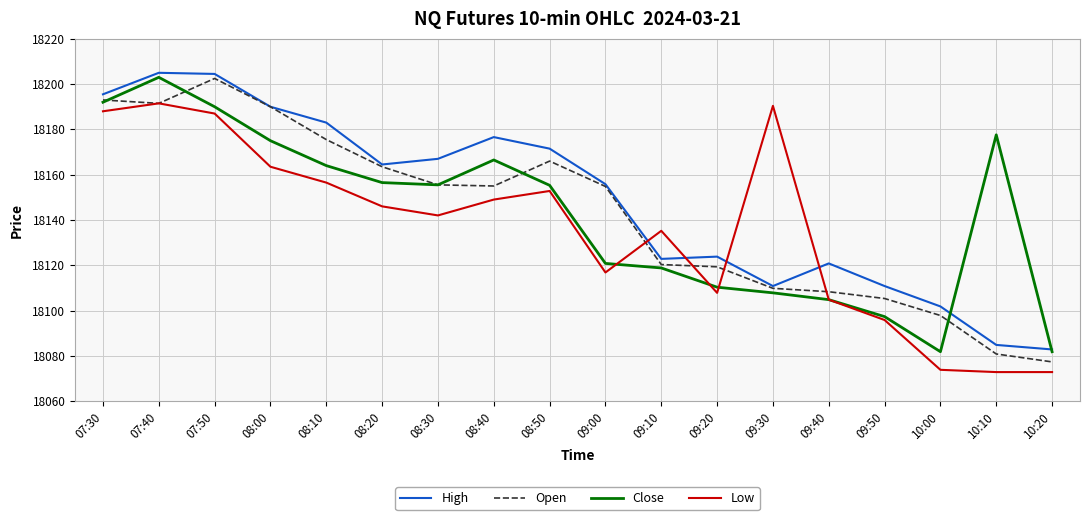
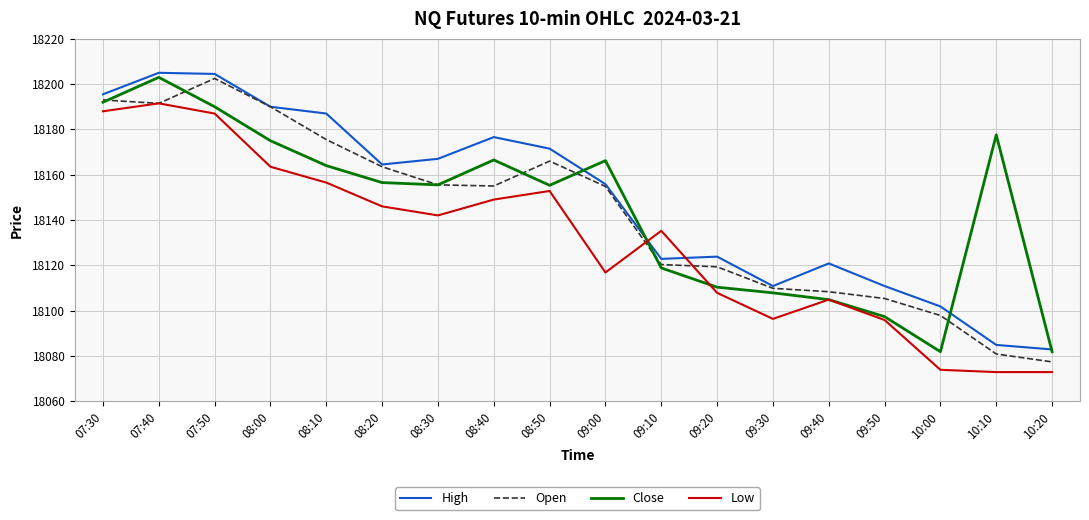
  {
    "High": {
      "07:30": 18196,
      "07:40": 18205,
      "07:50": 18205,
-     "08:10": 18183,
+     "08:10": 18187,
      "08:30": 18167,
      "08:40": 18177,
      "08:50": 18172,
      "09:10": 18123,
      "09:20": 18124,
      "09:40": 18121,
      "09:50": 18111,
      "10:00": 18102,
      "10:10": 18085
    },
    "Open": {
      "07:50": 18203,
      "08:10": 18176,
      "08:40": 18155,
      "08:50": 18166,
      "09:10": 18120,
      "09:20": 18119,
      "09:40": 18108,
      "09:50": 18105,
      "10:00": 18098,
      "10:10": 18081,
      "10:20": 18077
    },
    "Close": {
      "07:40": 18203,
      "07:50": 18190,
      "08:00": 18175,
      "08:10": 18164,
      "08:20": 18157,
      "08:40": 18167,
      "08:50": 18155,
-     "09:00": 18121,
+     "09:00": 18166,
      "09:10": 18119,
      "09:20": 18110,
      "09:30": 18108,
      "09:50": 18097,
      "10:00": 18082,
      "10:10": 18178
    },
    "Low": {
      "07:30": 18188,
      "07:50": 18187,
      "08:00": 18164,
      "08:10": 18157,
      "08:20": 18146,
      "08:30": 18142,
      "08:40": 18149,
      "08:50": 18153,
      "09:00": 18117,
      "09:10": 18135,
      "09:20": 18108,
-     "09:30": 18190,
+     "09:30": 18096,
      "09:50": 18096,
      "10:00": 18074,
      "10:10": 18073,
      "10:20": 18073
    }
  }
